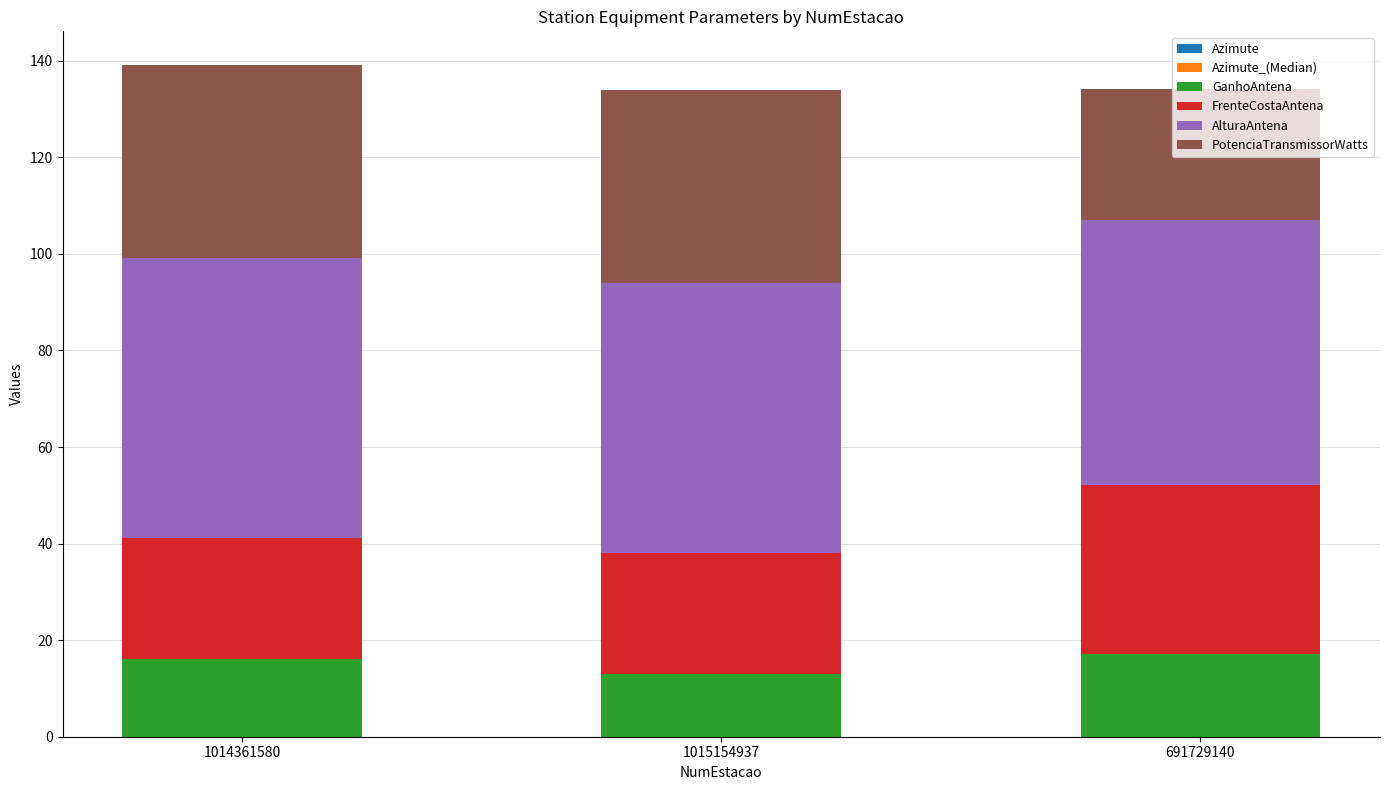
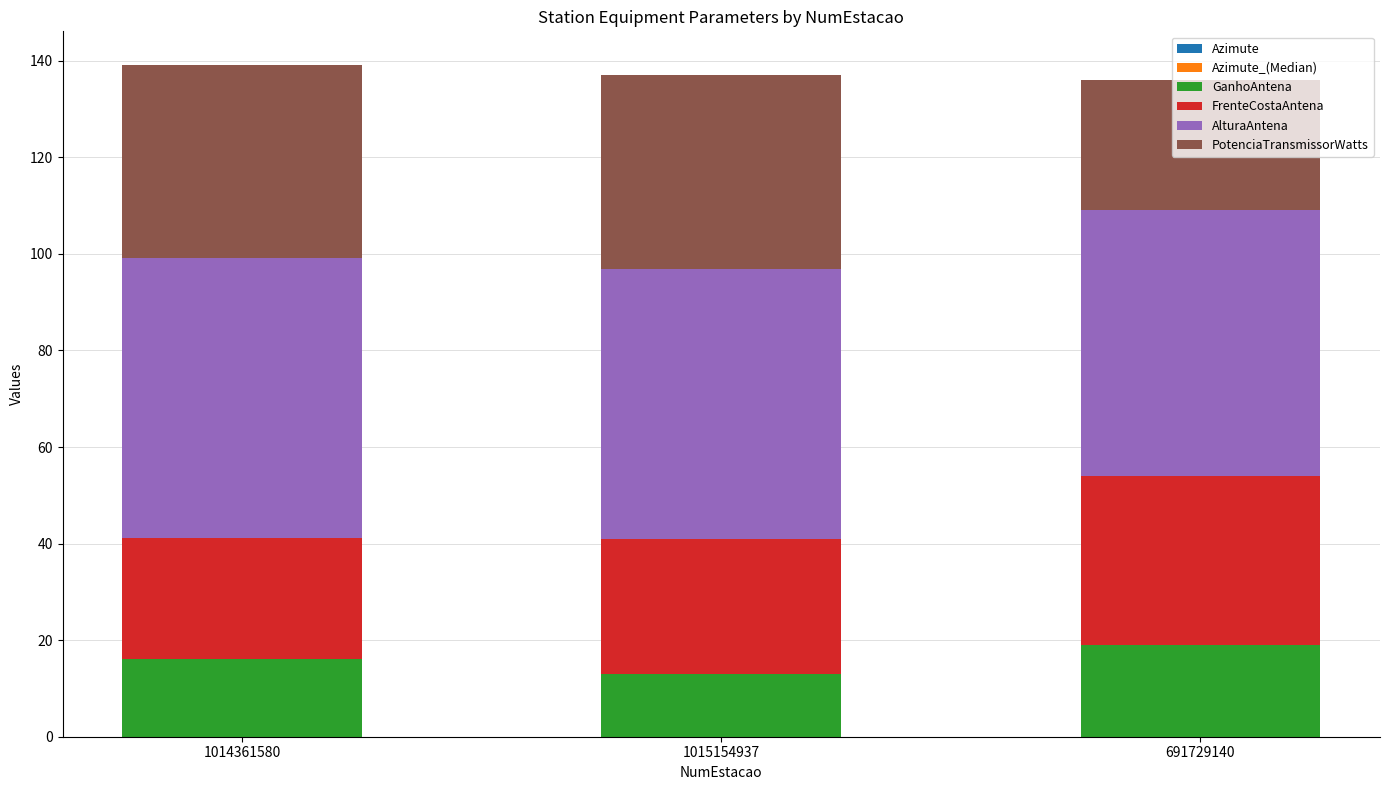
  {
    "Azimute_(Median)": {
      "1014361580": 0,
      "1015154937": 0,
      "691729140": 0
    },
    "GanhoAntena": {
      "1014361580": 16,
      "1015154937": 13,
-     "691729140": 17
+     "691729140": 19
    },
    "FrenteCostaAntena": {
      "1014361580": 25,
-     "1015154937": 25,
+     "1015154937": 28,
      "691729140": 35
    },
    "AlturaAntena": {
      "1014361580": 58,
      "1015154937": 56,
      "691729140": 55
    },
    "PotenciaTransmissorWatts": {
      "1014361580": 40,
      "1015154937": 40
    }
  }
